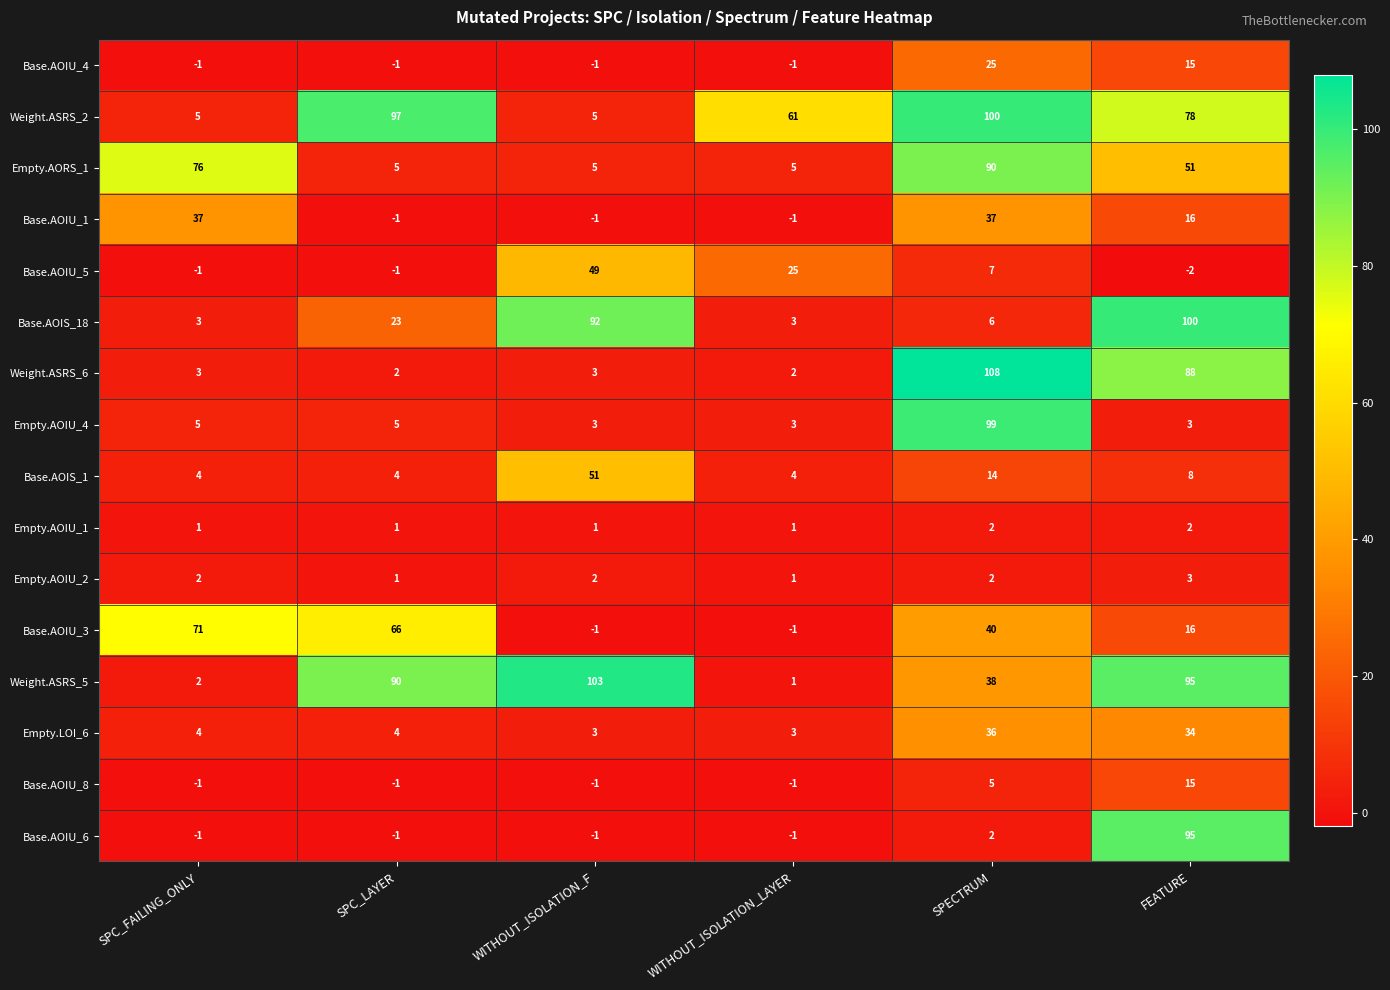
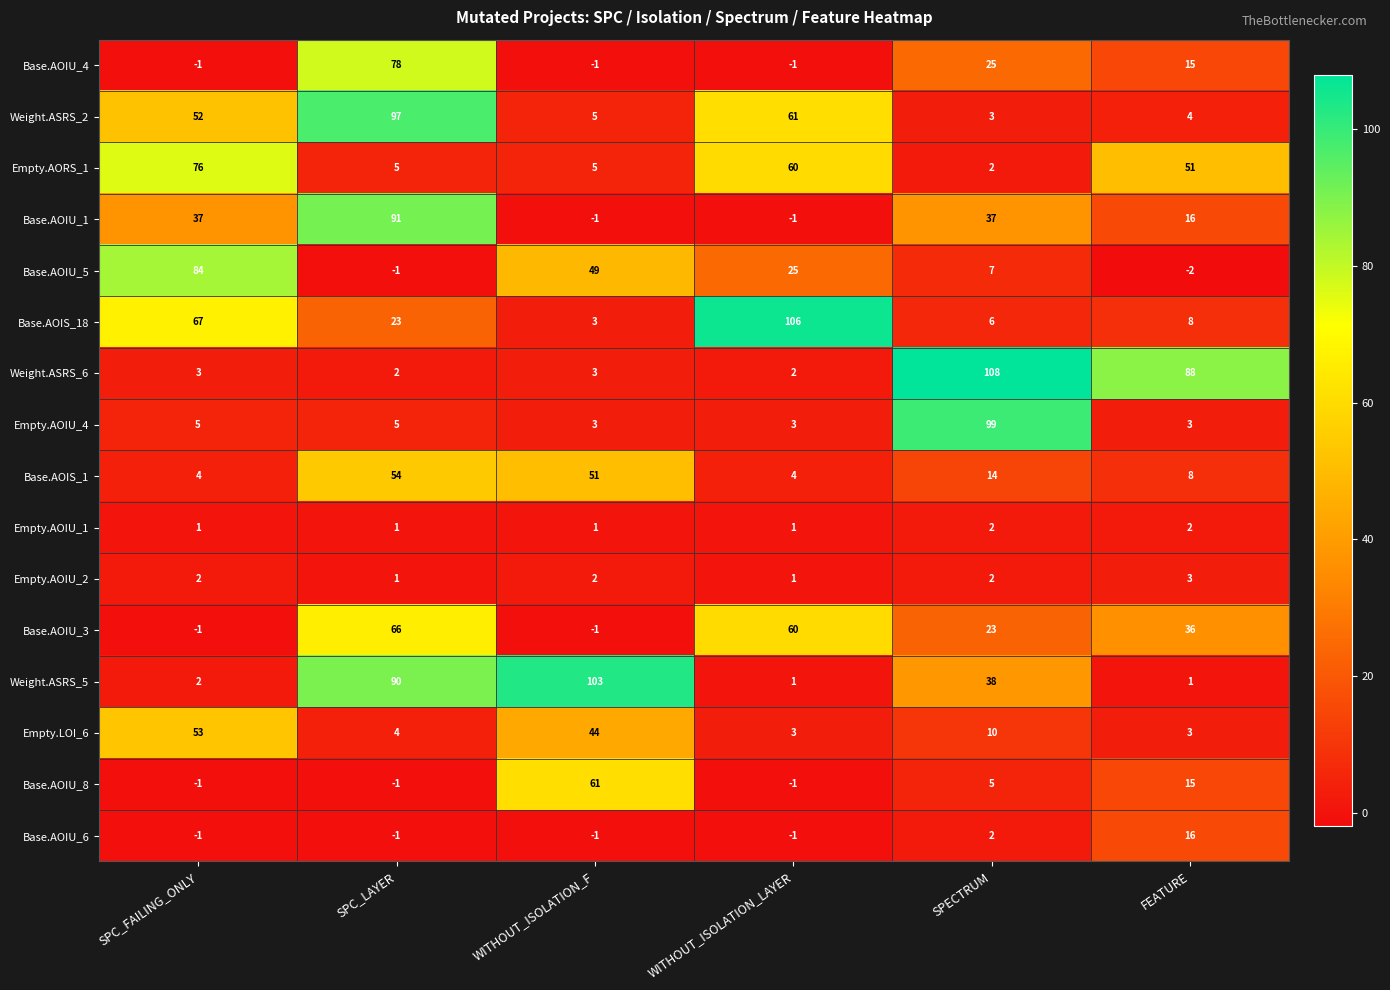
  {
    "Base.AOIU_4": {
      "SPC_FAILING_ONLY": -1,
-     "SPC_LAYER": -1,
+     "SPC_LAYER": 78,
      "WITHOUT_ISOLATION_F": -1,
      "WITHOUT_ISOLATION_LAYER": -1,
      "SPECTRUM": 25,
      "FEATURE": 15
    },
    "Weight.ASRS_2": {
-     "SPC_FAILING_ONLY": 5,
+     "SPC_FAILING_ONLY": 52,
      "SPC_LAYER": 97,
      "WITHOUT_ISOLATION_F": 5,
      "WITHOUT_ISOLATION_LAYER": 61,
-     "SPECTRUM": 100,
-     "FEATURE": 78
+     "SPECTRUM": 3,
+     "FEATURE": 4
    },
    "Empty.AORS_1": {
      "SPC_FAILING_ONLY": 76,
      "SPC_LAYER": 5,
      "WITHOUT_ISOLATION_F": 5,
-     "WITHOUT_ISOLATION_LAYER": 5,
-     "SPECTRUM": 90,
+     "WITHOUT_ISOLATION_LAYER": 60,
+     "SPECTRUM": 2,
      "FEATURE": 51
    },
    "Base.AOIU_1": {
      "SPC_FAILING_ONLY": 37,
-     "SPC_LAYER": -1,
+     "SPC_LAYER": 91,
      "WITHOUT_ISOLATION_F": -1,
      "WITHOUT_ISOLATION_LAYER": -1,
      "SPECTRUM": 37,
      "FEATURE": 16
    },
    "Base.AOIU_5": {
-     "SPC_FAILING_ONLY": -1,
+     "SPC_FAILING_ONLY": 84,
      "SPC_LAYER": -1,
      "WITHOUT_ISOLATION_F": 49,
      "WITHOUT_ISOLATION_LAYER": 25,
      "SPECTRUM": 7,
      "FEATURE": -2
    },
    "Base.AOIS_18": {
-     "SPC_FAILING_ONLY": 3,
+     "SPC_FAILING_ONLY": 67,
      "SPC_LAYER": 23,
-     "WITHOUT_ISOLATION_F": 92,
-     "WITHOUT_ISOLATION_LAYER": 3,
+     "WITHOUT_ISOLATION_F": 3,
+     "WITHOUT_ISOLATION_LAYER": 106,
      "SPECTRUM": 6,
-     "FEATURE": 100
+     "FEATURE": 8
    },
    "Weight.ASRS_6": {
      "SPC_FAILING_ONLY": 3,
      "SPC_LAYER": 2,
      "WITHOUT_ISOLATION_F": 3,
      "WITHOUT_ISOLATION_LAYER": 2,
      "SPECTRUM": 108,
      "FEATURE": 88
    },
    "Empty.AOIU_4": {
      "SPC_FAILING_ONLY": 5,
      "SPC_LAYER": 5,
      "WITHOUT_ISOLATION_F": 3,
      "WITHOUT_ISOLATION_LAYER": 3,
      "SPECTRUM": 99,
      "FEATURE": 3
    },
    "Base.AOIS_1": {
      "SPC_FAILING_ONLY": 4,
-     "SPC_LAYER": 4,
+     "SPC_LAYER": 54,
      "WITHOUT_ISOLATION_F": 51,
      "WITHOUT_ISOLATION_LAYER": 4,
      "SPECTRUM": 14,
      "FEATURE": 8
    },
    "Empty.AOIU_1": {
      "SPC_FAILING_ONLY": 1,
      "SPC_LAYER": 1,
      "WITHOUT_ISOLATION_F": 1,
      "WITHOUT_ISOLATION_LAYER": 1,
      "SPECTRUM": 2,
      "FEATURE": 2
    },
    "Empty.AOIU_2": {
      "SPC_FAILING_ONLY": 2,
      "SPC_LAYER": 1,
      "WITHOUT_ISOLATION_F": 2,
      "WITHOUT_ISOLATION_LAYER": 1,
      "SPECTRUM": 2,
      "FEATURE": 3
    },
    "Base.AOIU_3": {
-     "SPC_FAILING_ONLY": 71,
+     "SPC_FAILING_ONLY": -1,
      "SPC_LAYER": 66,
      "WITHOUT_ISOLATION_F": -1,
-     "WITHOUT_ISOLATION_LAYER": -1,
-     "SPECTRUM": 40,
-     "FEATURE": 16
+     "WITHOUT_ISOLATION_LAYER": 60,
+     "SPECTRUM": 23,
+     "FEATURE": 36
    },
    "Weight.ASRS_5": {
      "SPC_FAILING_ONLY": 2,
      "SPC_LAYER": 90,
      "WITHOUT_ISOLATION_F": 103,
      "WITHOUT_ISOLATION_LAYER": 1,
      "SPECTRUM": 38,
-     "FEATURE": 95
+     "FEATURE": 1
    },
    "Empty.LOI_6": {
-     "SPC_FAILING_ONLY": 4,
+     "SPC_FAILING_ONLY": 53,
      "SPC_LAYER": 4,
-     "WITHOUT_ISOLATION_F": 3,
+     "WITHOUT_ISOLATION_F": 44,
      "WITHOUT_ISOLATION_LAYER": 3,
-     "SPECTRUM": 36,
-     "FEATURE": 34
+     "SPECTRUM": 10,
+     "FEATURE": 3
    },
    "Base.AOIU_8": {
      "SPC_FAILING_ONLY": -1,
      "SPC_LAYER": -1,
-     "WITHOUT_ISOLATION_F": -1,
+     "WITHOUT_ISOLATION_F": 61,
      "WITHOUT_ISOLATION_LAYER": -1,
      "SPECTRUM": 5,
      "FEATURE": 15
    },
    "Base.AOIU_6": {
      "SPC_FAILING_ONLY": -1,
      "SPC_LAYER": -1,
      "WITHOUT_ISOLATION_F": -1,
      "WITHOUT_ISOLATION_LAYER": -1,
      "SPECTRUM": 2,
-     "FEATURE": 95
+     "FEATURE": 16
    }
  }
